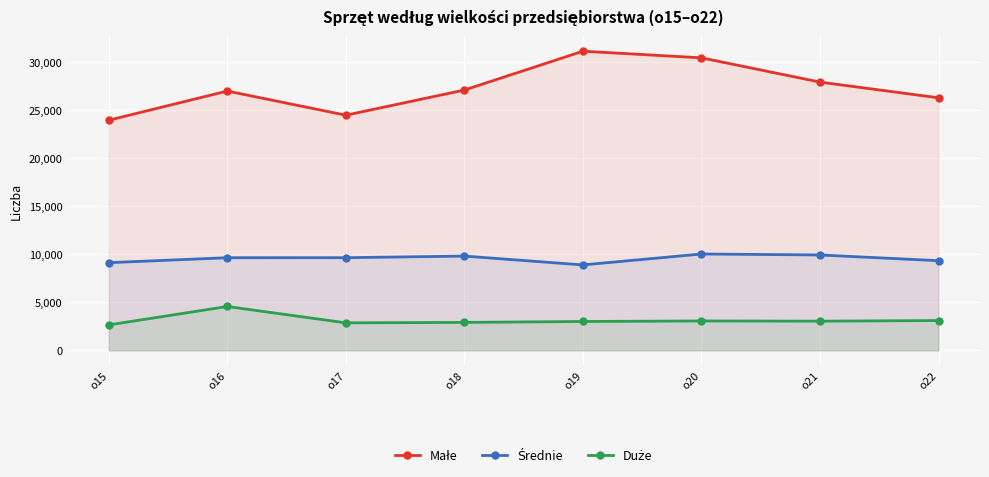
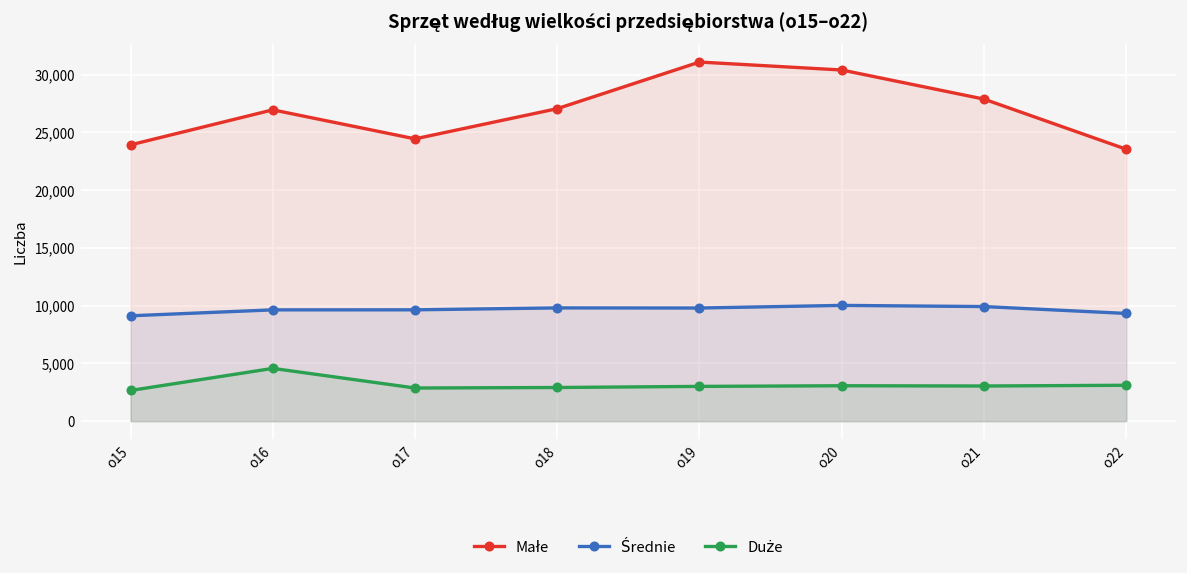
  {
    "Małe": {
      "o15": "24,000",
      "o16": "27,000",
      "o17": "24,000",
      "o18": "27,000",
      "o19": "31,000",
      "o20": "30,000",
      "o21": "28,000",
-     "o22": "26,000"
+     "o22": "24,000"
    },
    "Średnie": {
      "o15": "9,000",
      "o16": "10,000",
      "o17": "10,000",
      "o18": "10,000",
-     "o19": "9,000",
+     "o19": "10,000",
      "o20": "10,000",
      "o21": "10,000",
      "o22": "9,000"
    },
    "Duże": {
      "o15": "3,000",
      "o16": "5,000",
      "o17": "3,000",
      "o18": "3,000",
      "o19": "3,000",
      "o20": "3,000",
      "o21": "3,000",
      "o22": "3,000"
    }
  }
